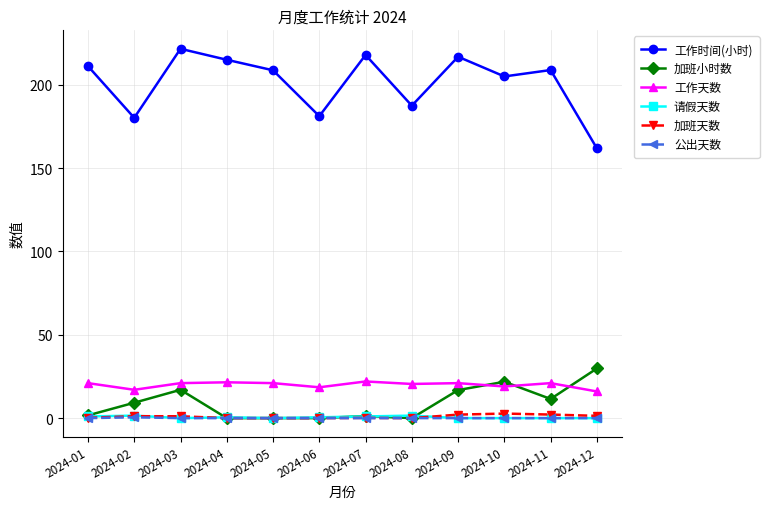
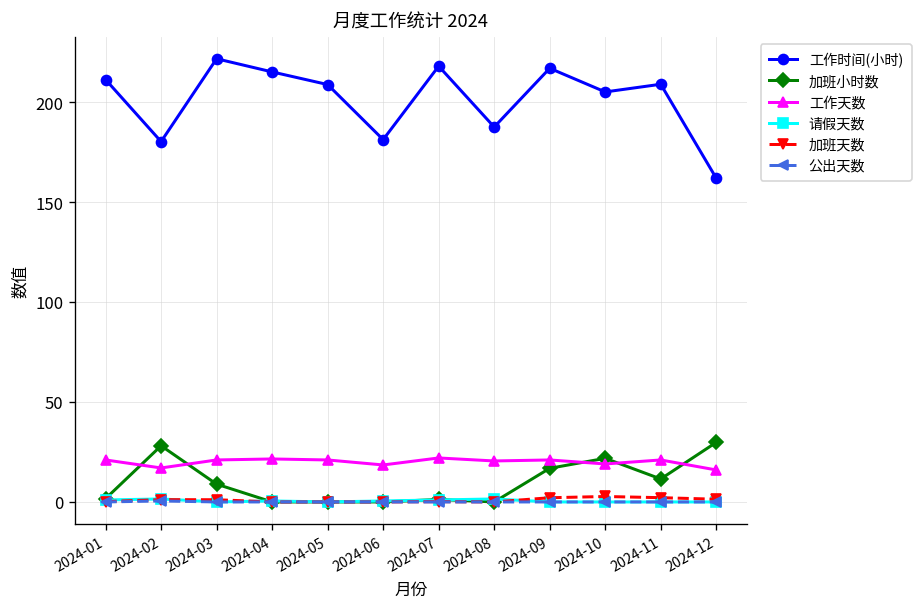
  {
    "工作时间(小时)": {
      "2024-01": 211,
      "2024-02": 180,
      "2024-03": 222,
      "2024-04": 215,
      "2024-05": 209,
      "2024-06": 181,
      "2024-07": 218,
      "2024-08": 188,
      "2024-09": 217,
      "2024-10": 205,
      "2024-11": 209,
      "2024-12": 162
    },
    "加班小时数": {
-     "2024-02": 9,
-     "2024-03": 17,
+     "2024-02": 28,
+     "2024-03": 9,
      "2024-09": 17,
      "2024-10": 22,
      "2024-11": 12,
      "2024-12": 30
    },
    "工作天数": {
      "2024-01": 21,
      "2024-02": 17,
      "2024-03": 21,
      "2024-04": 22,
      "2024-05": 21,
      "2024-06": 19,
      "2024-07": 22,
      "2024-08": 21,
      "2024-09": 21,
      "2024-10": 19,
      "2024-11": 21,
      "2024-12": 16
    },
    "加班天数": {
      "2024-09": 2,
      "2024-10": 3,
      "2024-11": 2
    }
  }
